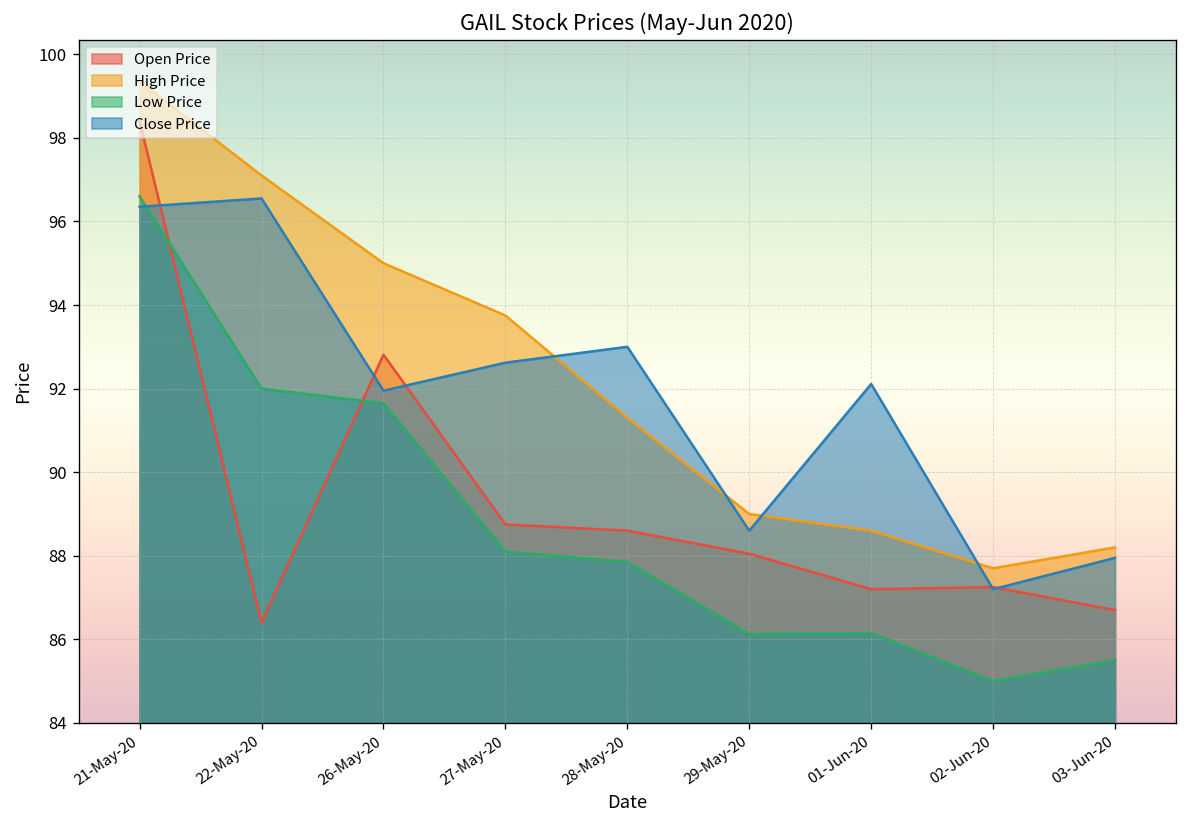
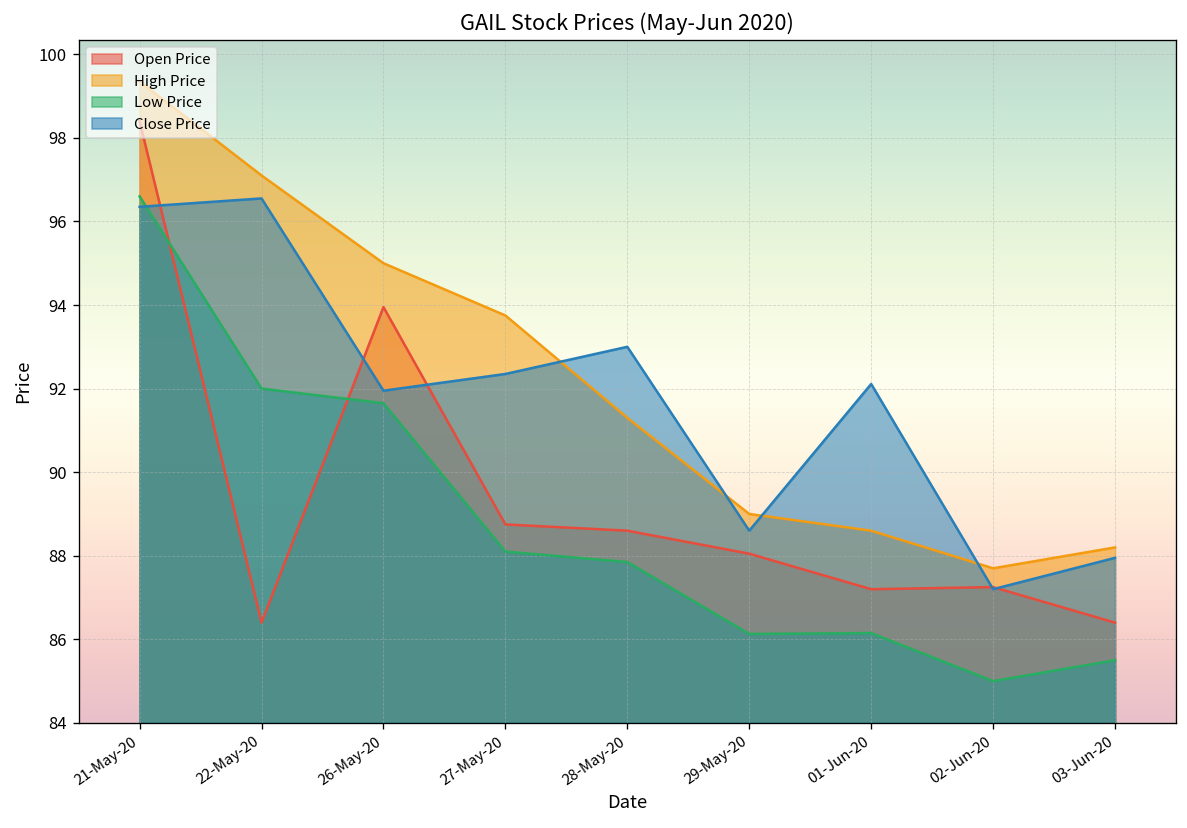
  {
    "Open Price": {
      "22-May-20": 86.4,
-     "26-May-20": 92.8,
+     "26-May-20": 94.0,
      "27-May-20": 88.8,
      "28-May-20": 88.6,
      "29-May-20": 88.1,
      "01-Jun-20": 87.2,
-     "03-Jun-20": 86.7
+     "03-Jun-20": 86.4
    },
    "High Price": {
      "22-May-20": 97.1,
      "26-May-20": 95.0,
      "27-May-20": 93.8,
      "28-May-20": 91.3,
      "29-May-20": 89.0,
      "01-Jun-20": 88.6,
      "02-Jun-20": 87.7,
      "03-Jun-20": 88.2
    },
    "Low Price": {
      "21-May-20": 96.6,
      "22-May-20": 92.0,
      "26-May-20": 91.7,
      "27-May-20": 88.1,
      "28-May-20": 87.9,
      "29-May-20": 86.1,
      "01-Jun-20": 86.2,
      "02-Jun-20": 85.0,
      "03-Jun-20": 85.5
    },
    "Close Price": {
      "21-May-20": 96.4,
      "22-May-20": 96.6,
      "26-May-20": 92.0,
-     "27-May-20": 92.6,
+     "27-May-20": 92.4,
      "28-May-20": 93.0,
      "29-May-20": 88.6,
      "01-Jun-20": 92.1,
      "03-Jun-20": 88.0
    }
  }
